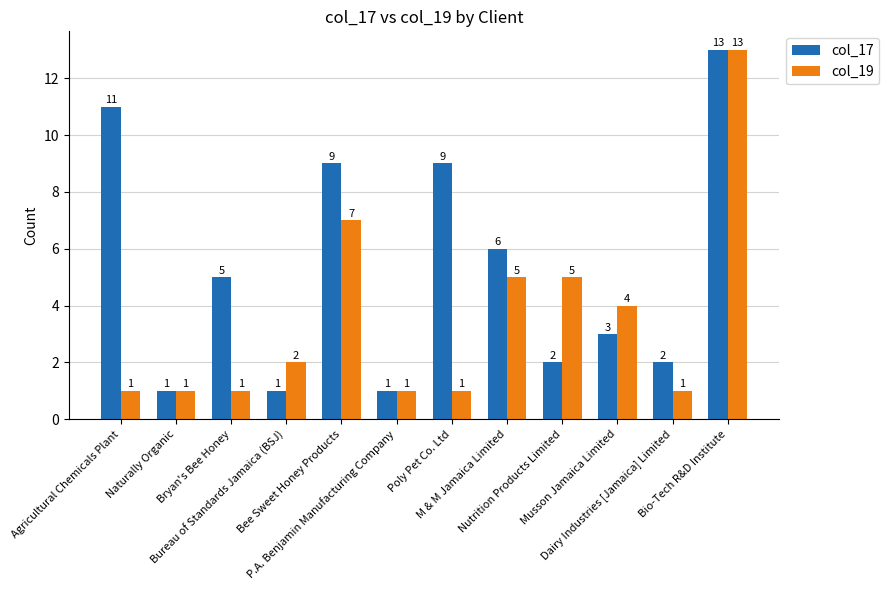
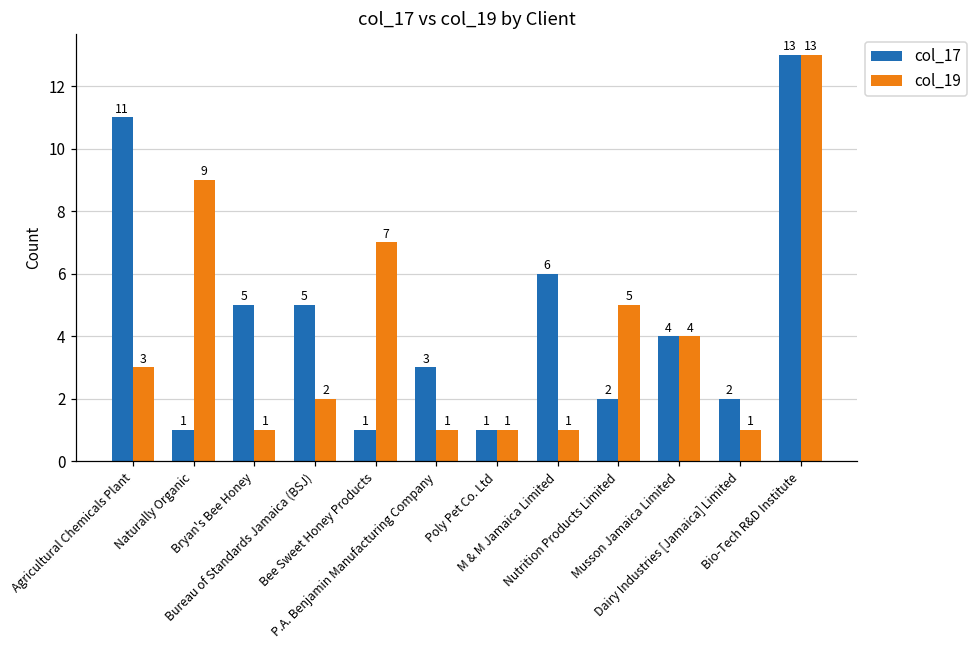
  {
    "col_17": {
      "Agricultural Chemicals Plant": 11,
      "Naturally Organic": 1,
      "Bryan's Bee Honey": 5,
-     "Bureau of Standards Jamaica (BSJ)": 1,
-     "Bee Sweet Honey Products": 9,
-     "P.A. Benjamin Manufacturing Company": 1,
-     "Poly Pet Co. Ltd": 9,
+     "Bureau of Standards Jamaica (BSJ)": 5,
+     "Bee Sweet Honey Products": 1,
+     "P.A. Benjamin Manufacturing Company": 3,
+     "Poly Pet Co. Ltd": 1,
      "M & M Jamaica Limited": 6,
      "Nutrition Products Limited": 2,
-     "Musson Jamaica Limited": 3,
+     "Musson Jamaica Limited": 4,
      "Dairy Industries [Jamaica] Limited": 2,
      "Bio-Tech R&D Institute": 13
    },
    "col_19": {
-     "Agricultural Chemicals Plant": 1,
-     "Naturally Organic": 1,
+     "Agricultural Chemicals Plant": 3,
+     "Naturally Organic": 9,
      "Bryan's Bee Honey": 1,
      "Bureau of Standards Jamaica (BSJ)": 2,
      "Bee Sweet Honey Products": 7,
      "P.A. Benjamin Manufacturing Company": 1,
      "Poly Pet Co. Ltd": 1,
-     "M & M Jamaica Limited": 5,
+     "M & M Jamaica Limited": 1,
      "Nutrition Products Limited": 5,
      "Musson Jamaica Limited": 4,
      "Dairy Industries [Jamaica] Limited": 1,
      "Bio-Tech R&D Institute": 13
    }
  }
